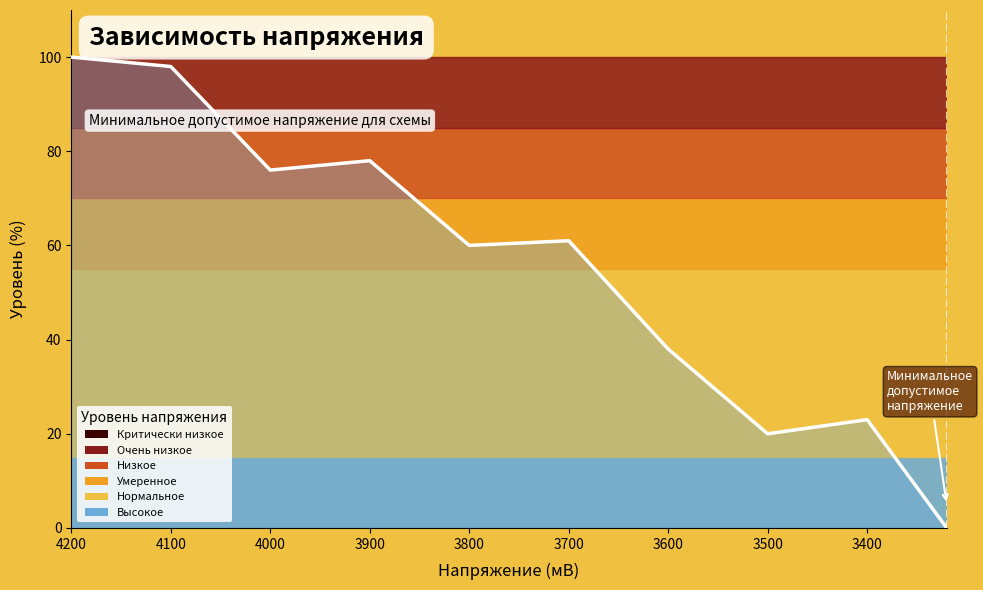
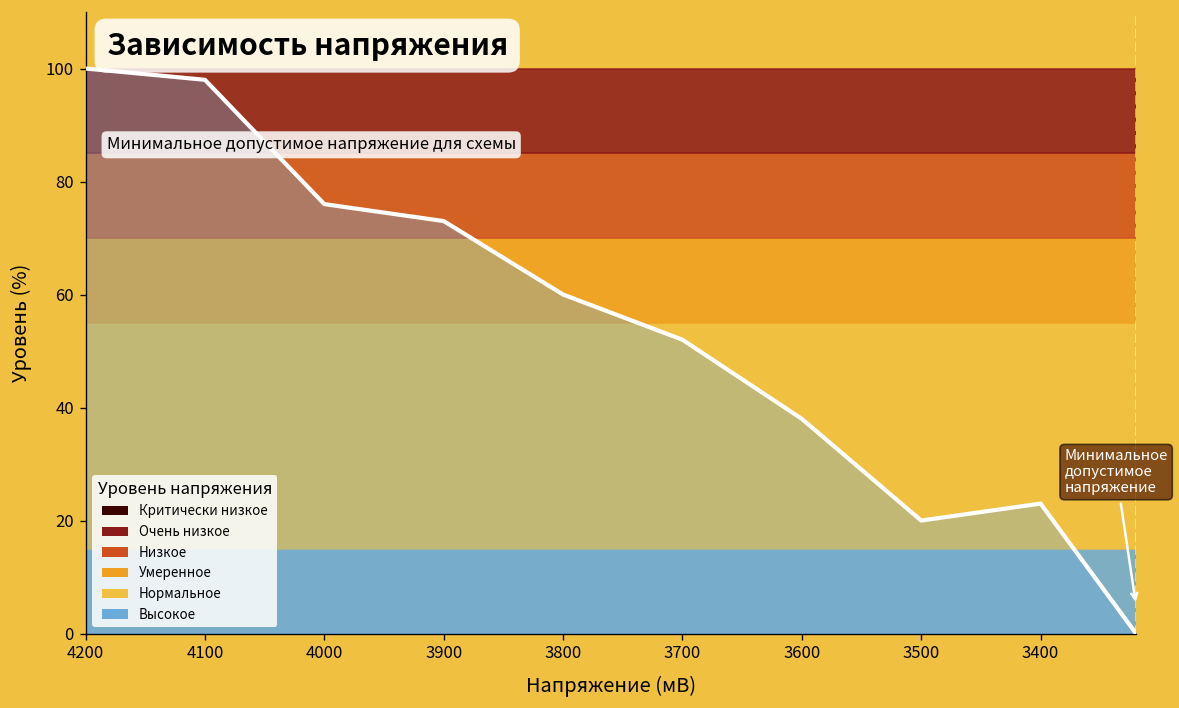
  {
    "4200": 100,
    "4100": 98,
    "4000": 76,
-   "3900": 78,
+   "3900": 73,
    "3800": 60,
-   "3700": 61,
+   "3700": 52,
    "3600": 38,
    "3500": 20,
    "3400": 23
  }
